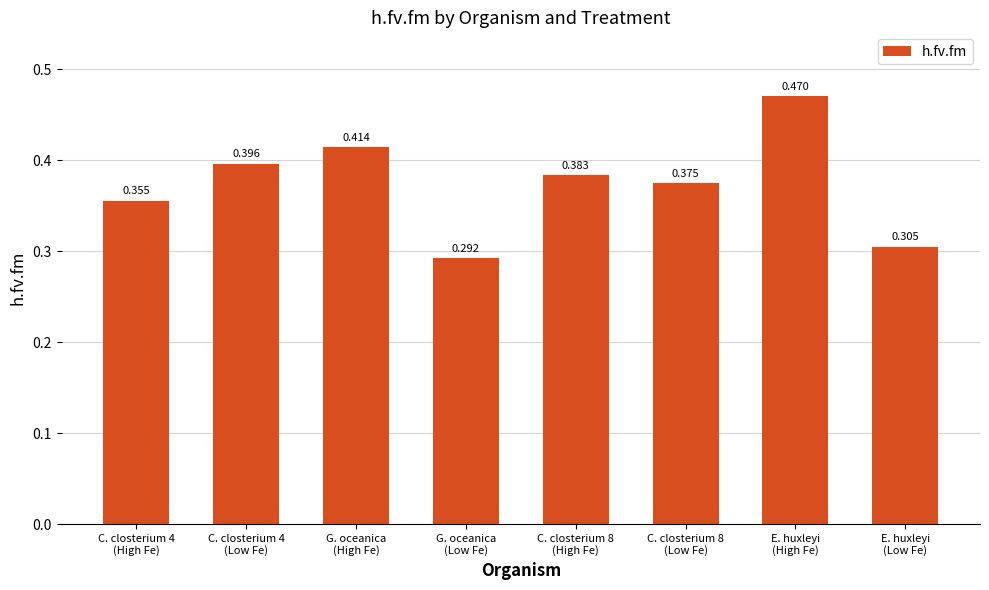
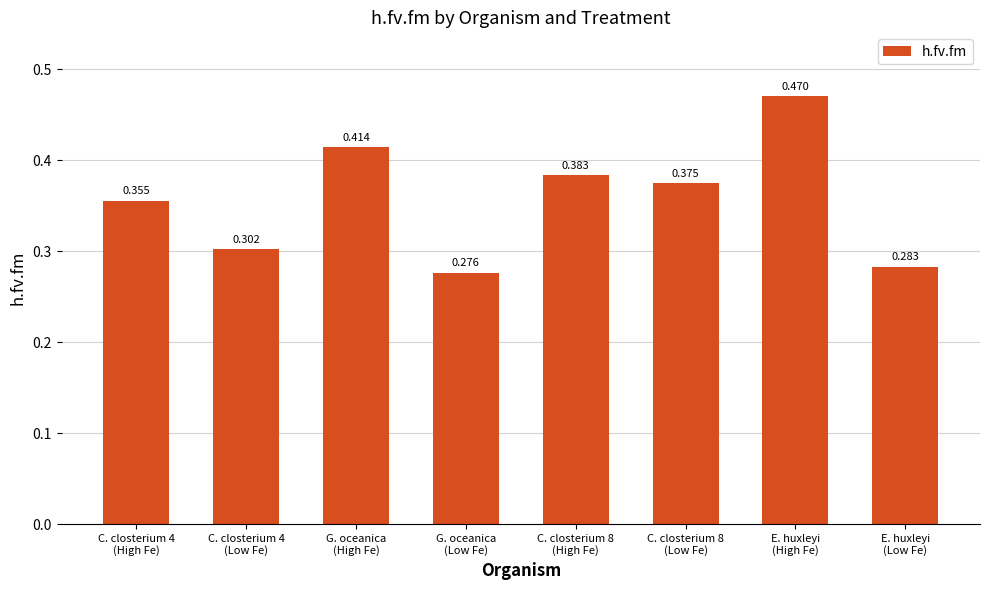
  {
    "C. closterium 4 (High Fe)": 0.355,
-   "C. closterium 4 (Low Fe)": 0.396,
+   "C. closterium 4 (Low Fe)": 0.302,
    "G. oceanica (High Fe)": 0.414,
-   "G. oceanica (Low Fe)": 0.292,
+   "G. oceanica (Low Fe)": 0.276,
    "C. closterium 8 (High Fe)": 0.383,
    "C. closterium 8 (Low Fe)": 0.375,
    "E. huxleyi (High Fe)": 0.470,
-   "E. huxleyi (Low Fe)": 0.305
+   "E. huxleyi (Low Fe)": 0.283
  }
